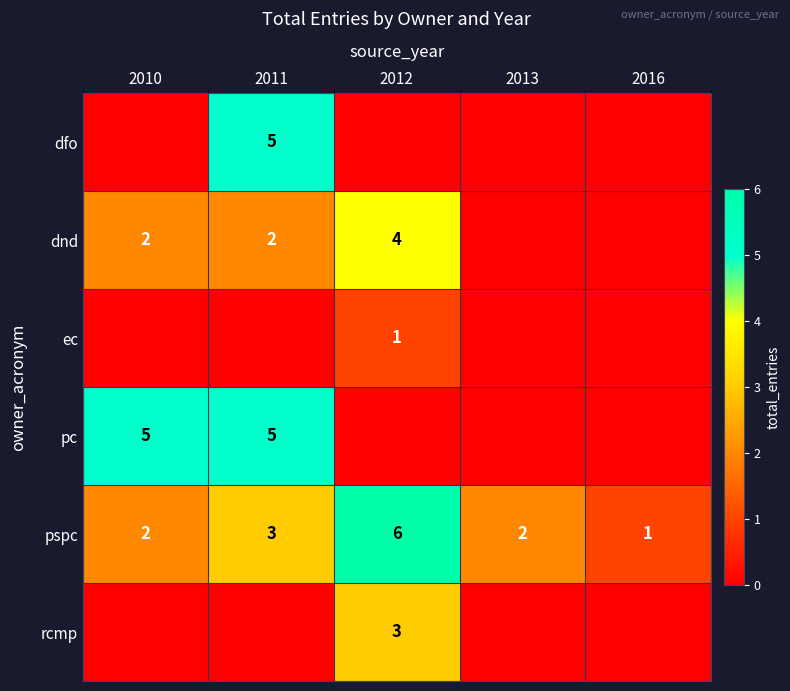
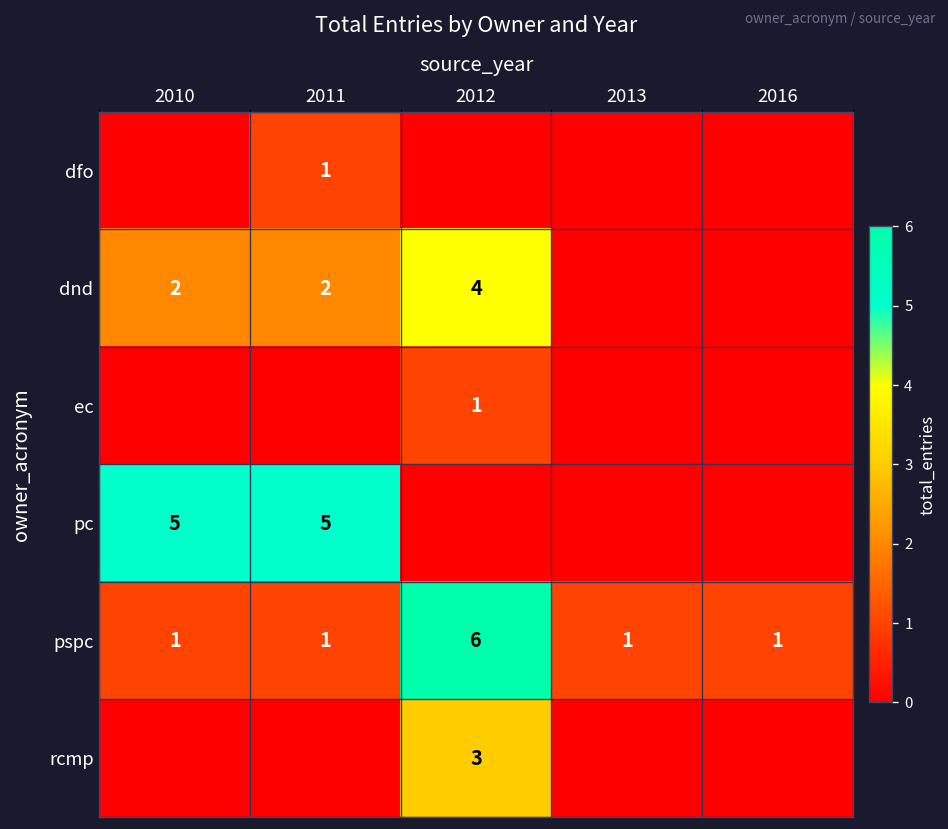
  {
    "dfo": {
-     "2011": 5
+     "2011": 1
    },
    "dnd": {
      "2010": 2,
      "2011": 2,
      "2012": 4
    },
    "ec": {
      "2012": 1
    },
    "pc": {
      "2010": 5,
      "2011": 5
    },
    "pspc": {
-     "2010": 2,
-     "2011": 3,
+     "2010": 1,
+     "2011": 1,
      "2012": 6,
-     "2013": 2,
+     "2013": 1,
      "2016": 1
    },
    "rcmp": {
      "2012": 3
    }
  }
